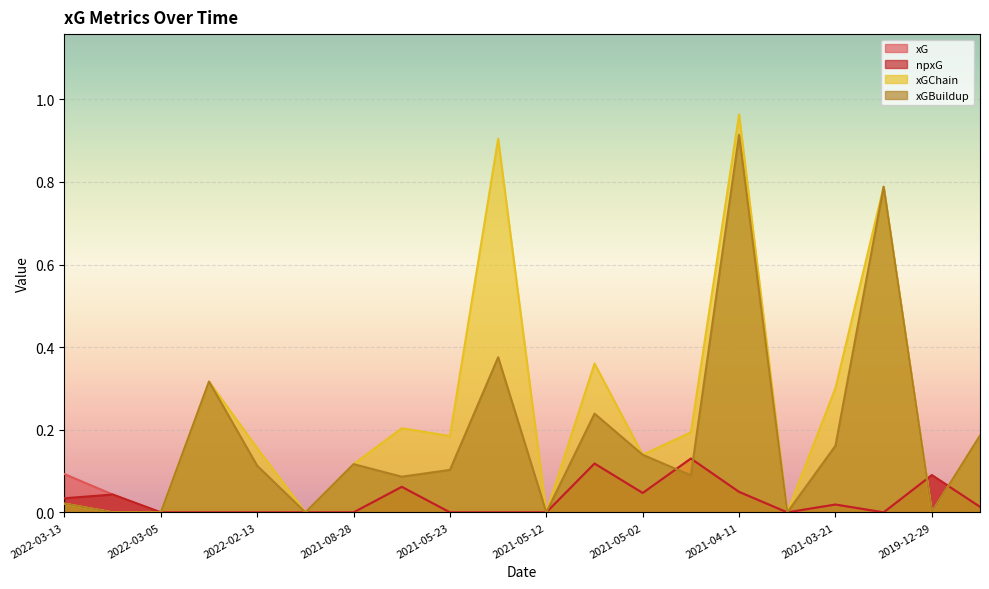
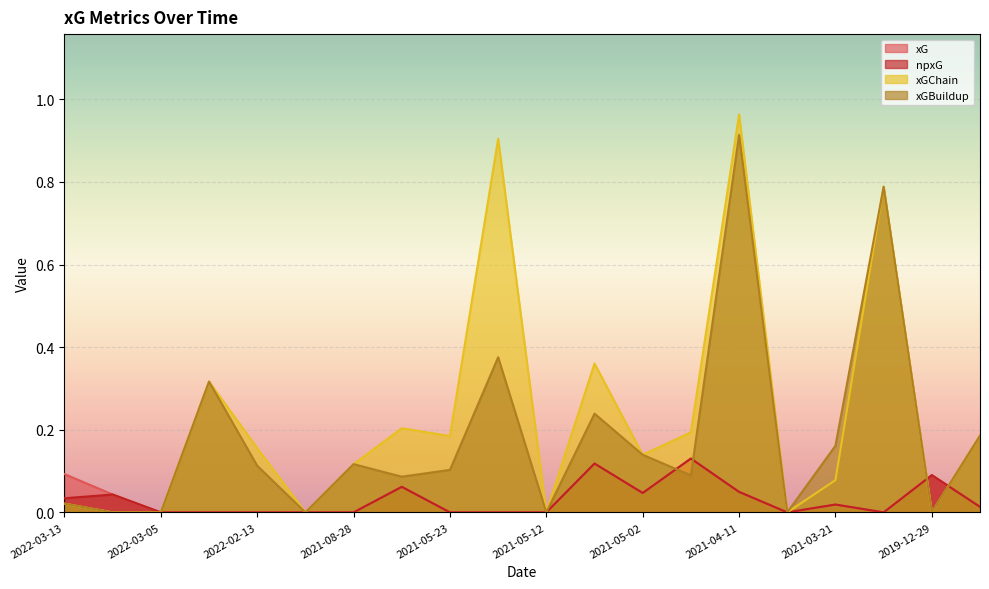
  {
    "xG": {
      "2022-03-13": 0.09
    },
    "npxG": {
      "2022-03-13": 0.03
    },
    "xGChain": {
      "2022-02-13": 0.16,
      "2021-05-23": 0.18,
      "2021-04-11": 0.96,
-     "2021-03-21": 0.30
+     "2021-03-21": 0.08
    },
    "xGBuildup": {
      "2022-02-13": 0.11,
      "2021-05-23": 0.10,
      "2021-04-11": 0.91,
      "2021-03-21": 0.16
    }
  }
